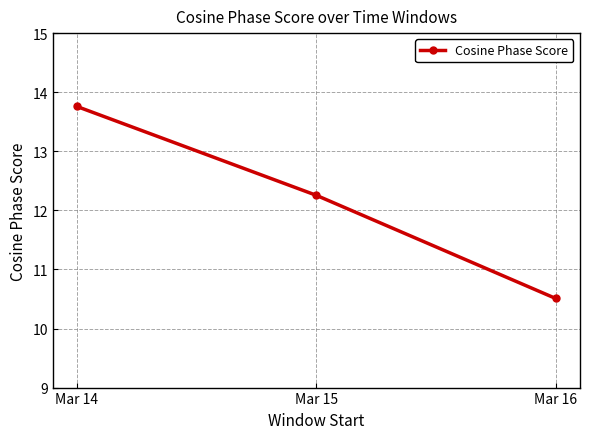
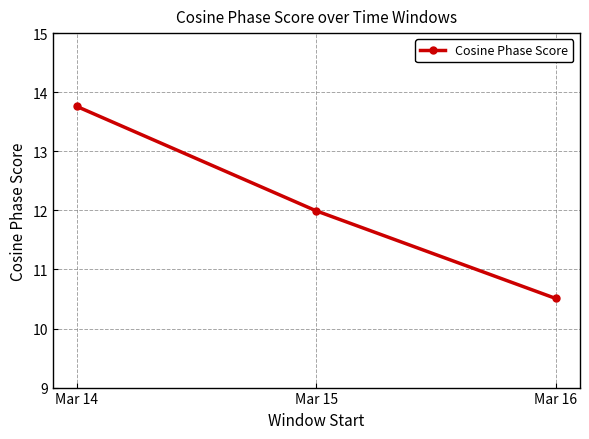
  {
    "Mar 14": 13.8,
-   "Mar 15": 12.3,
+   "Mar 15": 12.0,
    "Mar 16": 10.5
  }
